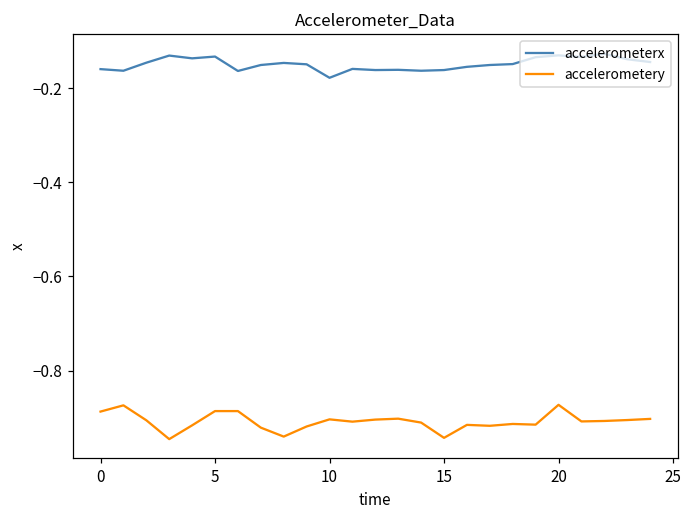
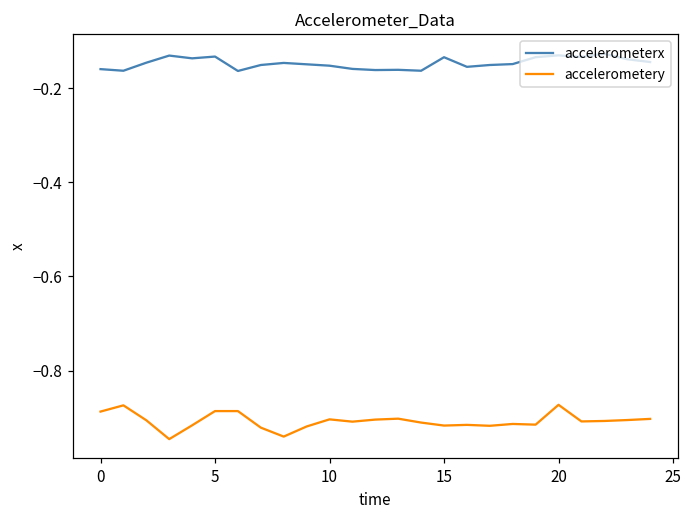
  {
    "accelerometerx": {
      "0": -0.16,
      "5": -0.13,
-     "10": -0.18,
-     "15": -0.16
+     "10": -0.15,
+     "15": -0.13
    },
    "accelerometery": {
      "0": -0.89,
      "5": -0.89,
      "10": -0.90,
-     "15": -0.94,
+     "15": -0.92,
      "20": -0.87
    }
  }
